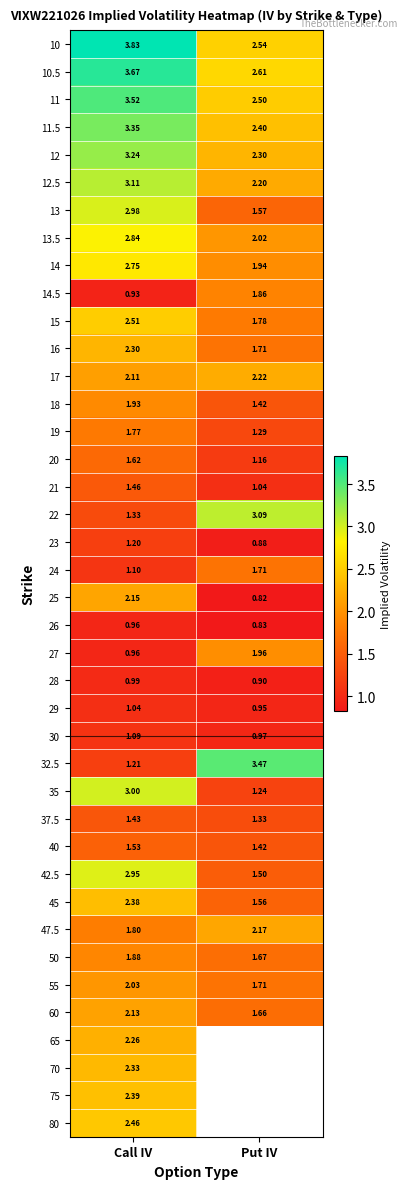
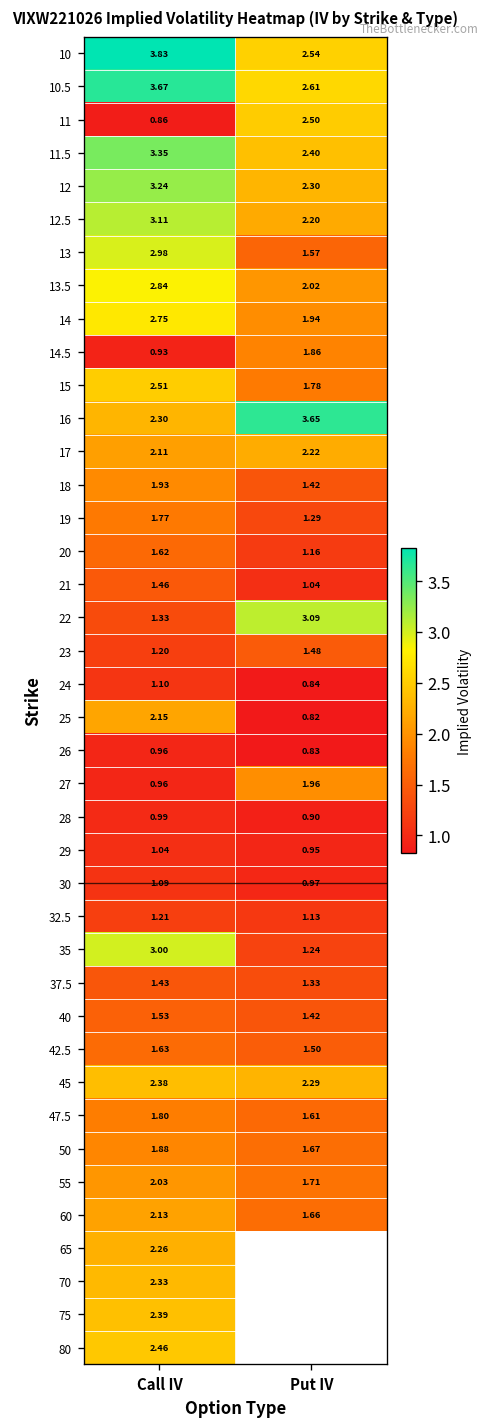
  {
    "10": {
      "Call IV": 3.83,
      "Put IV": 2.54
    },
    "10.5": {
      "Call IV": 3.67,
      "Put IV": 2.61
    },
    "11": {
-     "Call IV": 3.52,
+     "Call IV": 0.86,
      "Put IV": 2.50
    },
    "11.5": {
      "Call IV": 3.35,
      "Put IV": 2.40
    },
    "12": {
      "Call IV": 3.24,
      "Put IV": 2.30
    },
    "12.5": {
      "Call IV": 3.11,
      "Put IV": 2.20
    },
    "13": {
      "Call IV": 2.98,
      "Put IV": 1.57
    },
    "13.5": {
      "Call IV": 2.84,
      "Put IV": 2.02
    },
    "14": {
      "Call IV": 2.75,
      "Put IV": 1.94
    },
    "14.5": {
      "Call IV": 0.93,
      "Put IV": 1.86
    },
    "15": {
      "Call IV": 2.51,
      "Put IV": 1.78
    },
    "16": {
      "Call IV": 2.30,
-     "Put IV": 1.71
+     "Put IV": 3.65
    },
    "17": {
      "Call IV": 2.11,
      "Put IV": 2.22
    },
    "18": {
      "Call IV": 1.93,
      "Put IV": 1.42
    },
    "19": {
      "Call IV": 1.77,
      "Put IV": 1.29
    },
    "20": {
      "Call IV": 1.62,
      "Put IV": 1.16
    },
    "21": {
      "Call IV": 1.46,
      "Put IV": 1.04
    },
    "22": {
      "Call IV": 1.33,
      "Put IV": 3.09
    },
    "23": {
      "Call IV": 1.20,
-     "Put IV": 0.88
+     "Put IV": 1.48
    },
    "24": {
      "Call IV": 1.10,
-     "Put IV": 1.71
+     "Put IV": 0.84
    },
    "25": {
      "Call IV": 2.15,
      "Put IV": 0.82
    },
    "26": {
      "Call IV": 0.96,
      "Put IV": 0.83
    },
    "27": {
      "Call IV": 0.96,
      "Put IV": 1.96
    },
    "28": {
      "Call IV": 0.99,
      "Put IV": 0.90
    },
    "29": {
      "Call IV": 1.04,
      "Put IV": 0.95
    },
    "30": {
      "Call IV": 1.09,
      "Put IV": 0.97
    },
    "32.5": {
      "Call IV": 1.21,
-     "Put IV": 3.47
+     "Put IV": 1.13
    },
    "35": {
      "Call IV": 3.00,
      "Put IV": 1.24
    },
    "37.5": {
      "Call IV": 1.43,
      "Put IV": 1.33
    },
    "40": {
      "Call IV": 1.53,
      "Put IV": 1.42
    },
    "42.5": {
-     "Call IV": 2.95,
+     "Call IV": 1.63,
      "Put IV": 1.50
    },
    "45": {
      "Call IV": 2.38,
-     "Put IV": 1.56
+     "Put IV": 2.29
    },
    "47.5": {
      "Call IV": 1.80,
-     "Put IV": 2.17
+     "Put IV": 1.61
    },
    "50": {
      "Call IV": 1.88,
      "Put IV": 1.67
    },
    "55": {
      "Call IV": 2.03,
      "Put IV": 1.71
    },
    "60": {
      "Call IV": 2.13,
      "Put IV": 1.66
    },
    "65": {
      "Call IV": 2.26
    },
    "70": {
      "Call IV": 2.33
    },
    "75": {
      "Call IV": 2.39
    },
    "80": {
      "Call IV": 2.46
    }
  }
